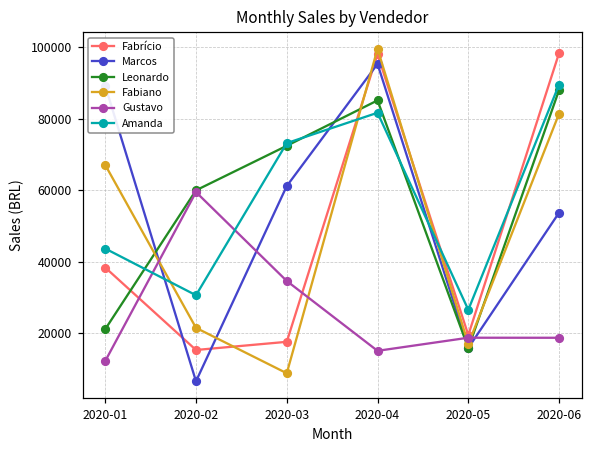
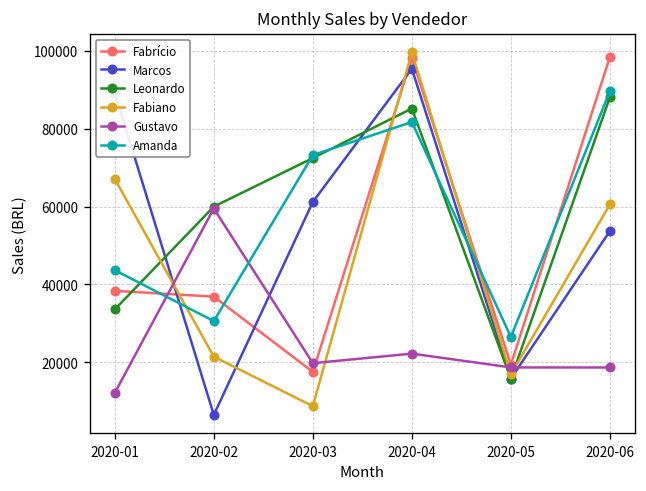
  {
    "Fabrício": {
      "2020-01": 38000,
-     "2020-02": 15000,
+     "2020-02": 37000,
      "2020-03": 18000,
      "2020-04": 98000,
      "2020-06": 98000
    },
    "Marcos": {
      "2020-02": 7000,
      "2020-03": 61000,
      "2020-04": 95000,
      "2020-06": 54000
    },
    "Leonardo": {
-     "2020-01": 21000,
+     "2020-01": 34000,
      "2020-04": 85000,
      "2020-06": 88000
    },
    "Fabiano": {
      "2020-01": 67000,
      "2020-02": 21000,
      "2020-03": 9000,
      "2020-04": 100000,
      "2020-05": 17000,
-     "2020-06": 81000
+     "2020-06": 61000
    },
    "Gustavo": {
      "2020-01": 12000,
-     "2020-03": 35000,
-     "2020-04": 15000,
+     "2020-03": 20000,
+     "2020-04": 22000,
      "2020-06": 19000
    },
    "Amanda": {
      "2020-01": 44000,
      "2020-02": 31000,
      "2020-04": 82000,
      "2020-05": 27000,
      "2020-06": 90000
    }
  }
